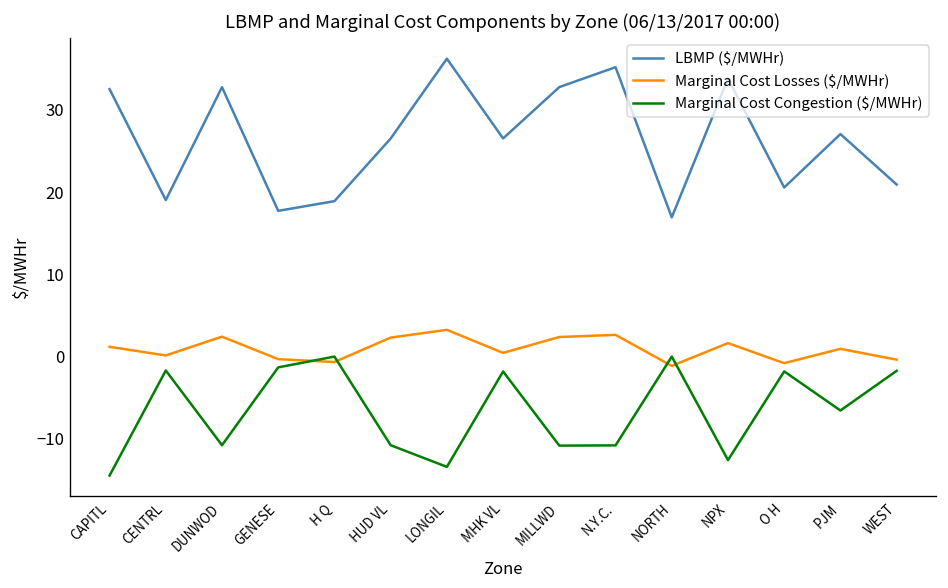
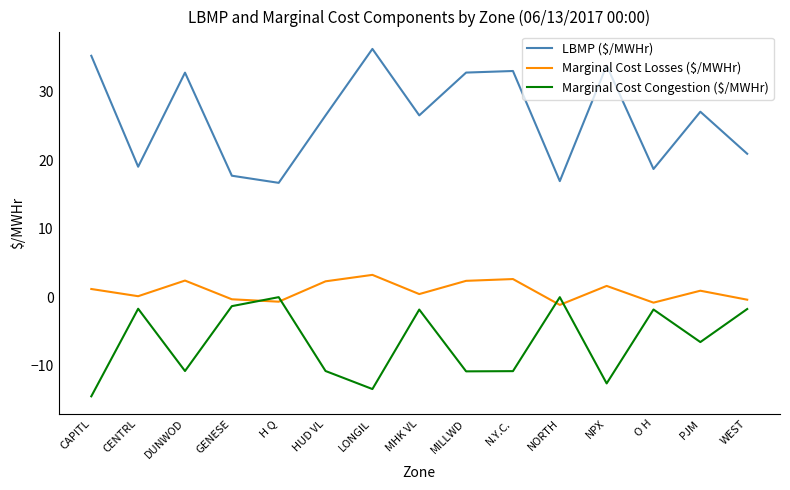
  {
    "LBMP ($/MWHr)": {
-     "CAPITL": 33,
+     "CAPITL": 35,
      "CENTRL": 19,
      "DUNWOD": 33,
      "GENESE": 18,
-     "H Q": 19,
+     "H Q": 17,
      "HUD VL": 27,
      "LONGIL": 36,
      "MHK VL": 27,
      "MILLWD": 33,
-     "N.Y.C.": 35,
+     "N.Y.C.": 33,
      "NORTH": 17,
-     "O H": 21,
+     "O H": 19,
      "PJM": 27,
      "WEST": 21
    },
    "Marginal Cost Losses ($/MWHr)": {
      "CAPITL": 1,
      "CENTRL": 0,
      "DUNWOD": 2,
      "GENESE": 0,
      "H Q": -1,
      "HUD VL": 2,
      "LONGIL": 3,
      "MHK VL": 0,
      "MILLWD": 2,
      "N.Y.C.": 3,
      "NORTH": -1,
      "NPX": 2,
      "O H": -1,
      "PJM": 1,
      "WEST": 0
    },
    "Marginal Cost Congestion ($/MWHr)": {
      "CAPITL": -14,
      "CENTRL": -2,
      "DUNWOD": -11,
      "GENESE": -1,
      "H Q": 0,
      "HUD VL": -11,
      "LONGIL": -13,
      "MHK VL": -2,
      "MILLWD": -11,
      "N.Y.C.": -11,
      "NORTH": 0,
      "NPX": -13,
      "O H": -2,
      "PJM": -7,
      "WEST": -2
    }
  }
